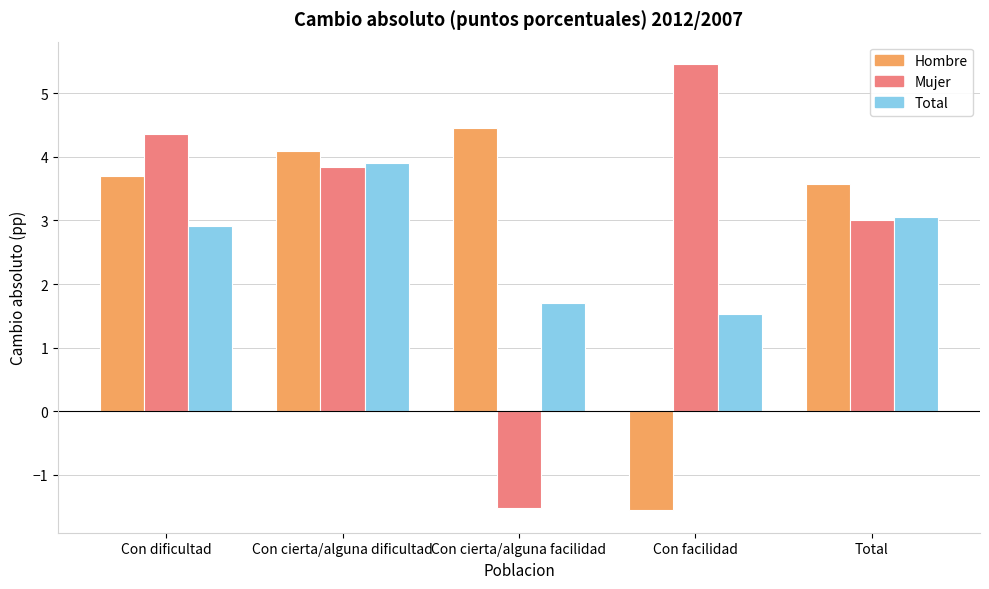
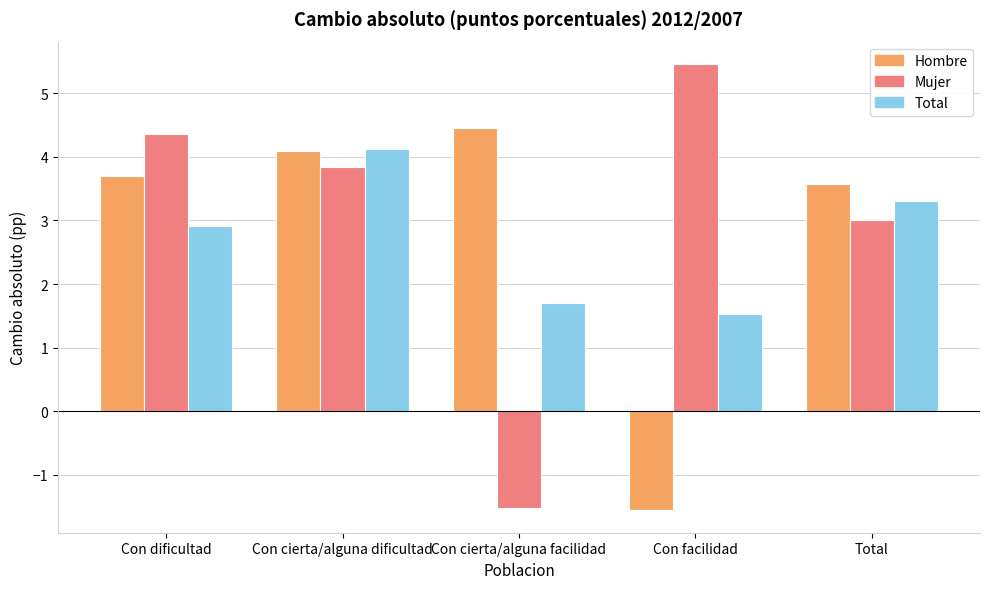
  {
    "Total": {
      "Con dificultad": 2.9,
-     "Con cierta/alguna dificultad": 3.9,
+     "Con cierta/alguna dificultad": 4.1,
      "Con cierta/alguna facilidad": 1.7,
      "Con facilidad": 1.5,
-     "Total": 3.1
+     "Total": 3.3
    }
  }
